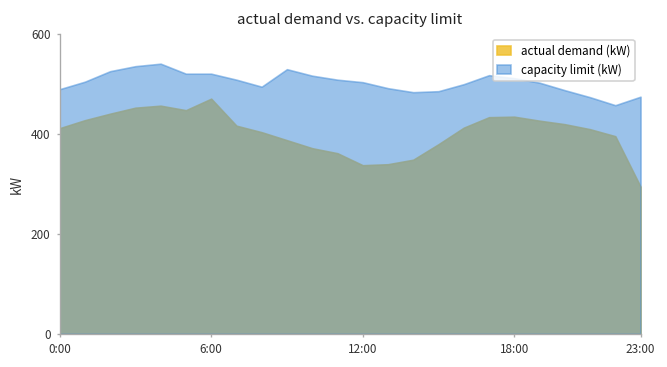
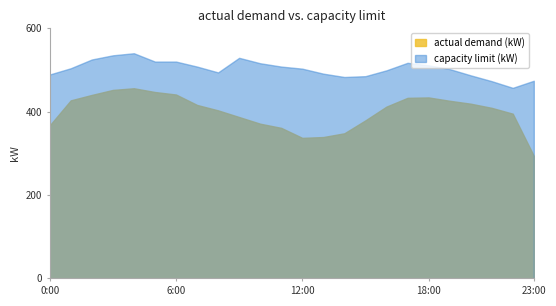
  {
    "actual demand (kW)": {
-     "0:00": 410,
-     "6:00": 470,
+     "0:00": 370,
+     "6:00": 440,
      "12:00": 340,
      "18:00": 430,
      "23:00": 290
    },
    "capacity limit (kW)": {
      "0:00": 490,
      "6:00": 520,
      "12:00": 500,
      "23:00": 470
    }
  }
